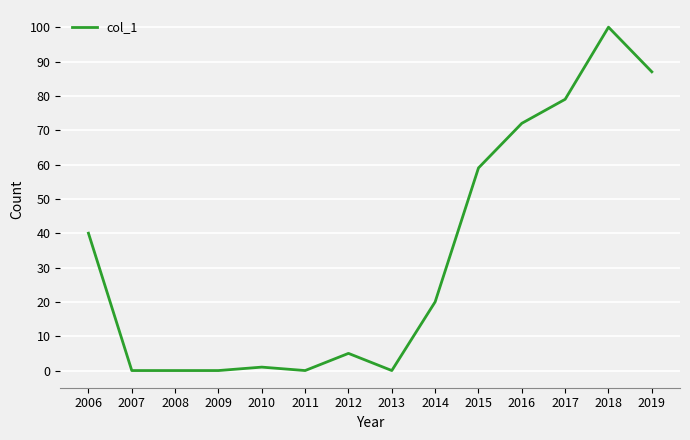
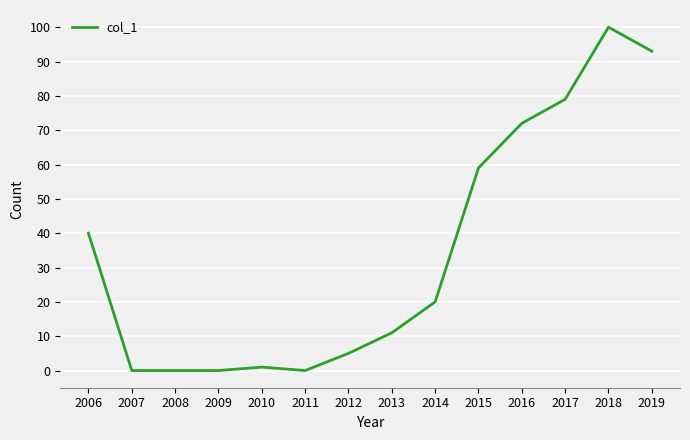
  {
    "2006": 40,
    "2007": 0,
    "2008": 0,
    "2009": 0,
    "2010": 1,
    "2011": 0,
    "2012": 5,
-   "2013": 0,
+   "2013": 11,
    "2014": 20,
    "2015": 59,
    "2016": 72,
    "2017": 79,
    "2018": 100,
-   "2019": 87
+   "2019": 93
  }
